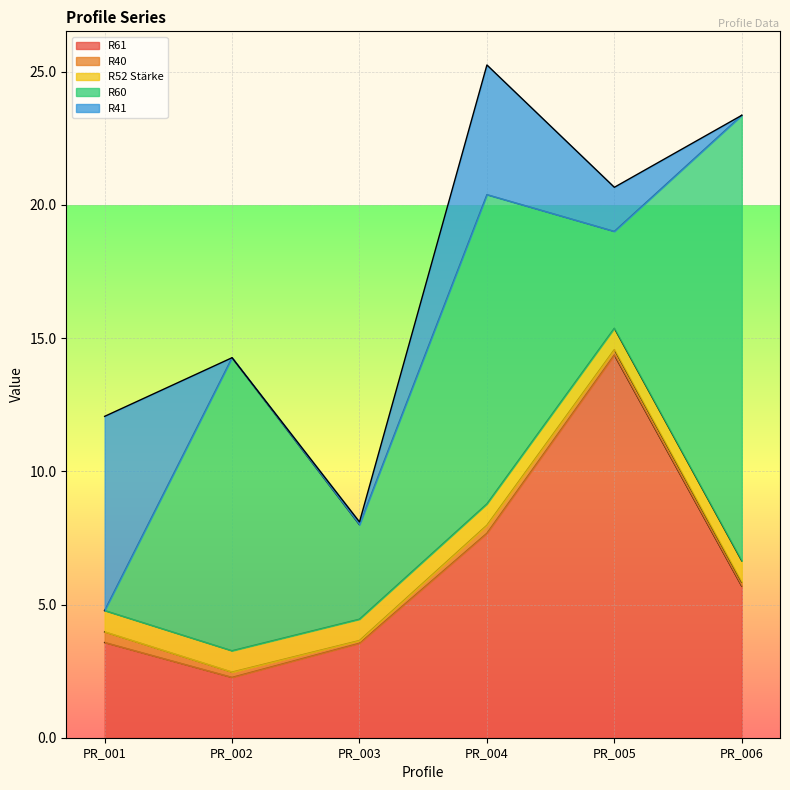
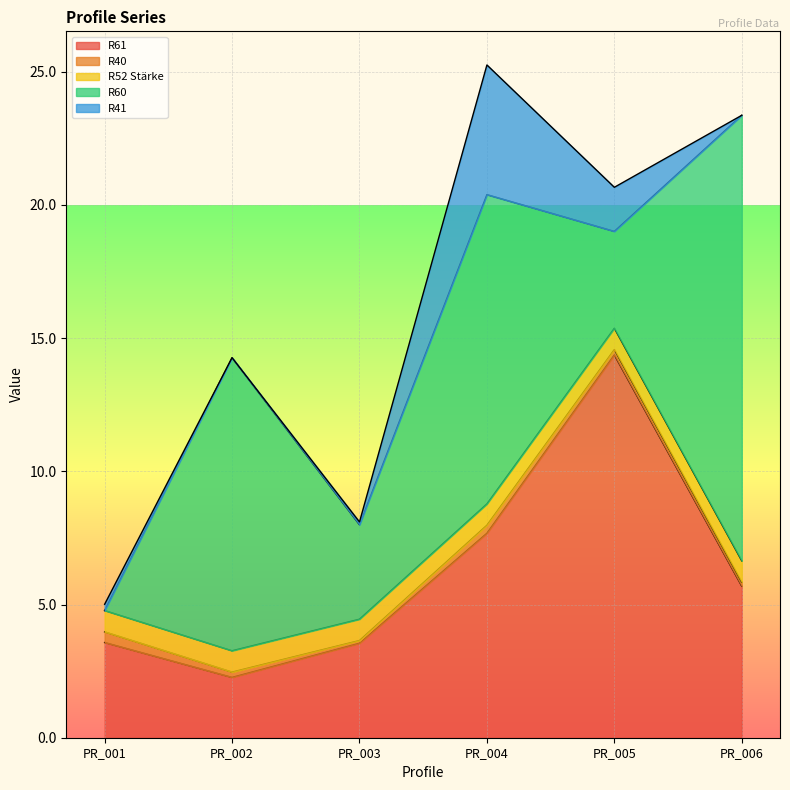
  {
    "R52 Stärke": {
      "PR_002": 0.8,
      "PR_003": 0.8,
      "PR_004": 0.8,
      "PR_005": 0.8,
      "PR_006": 0.8
    },
    "R60": {
      "PR_003": 3.5,
      "PR_004": 11.6,
      "PR_005": 3.6
    },
    "R41": {
-     "PR_001": 7.3,
+     "PR_001": 0.2,
      "PR_003": 0.1,
      "PR_004": 4.9,
      "PR_005": 1.7
    }
  }
